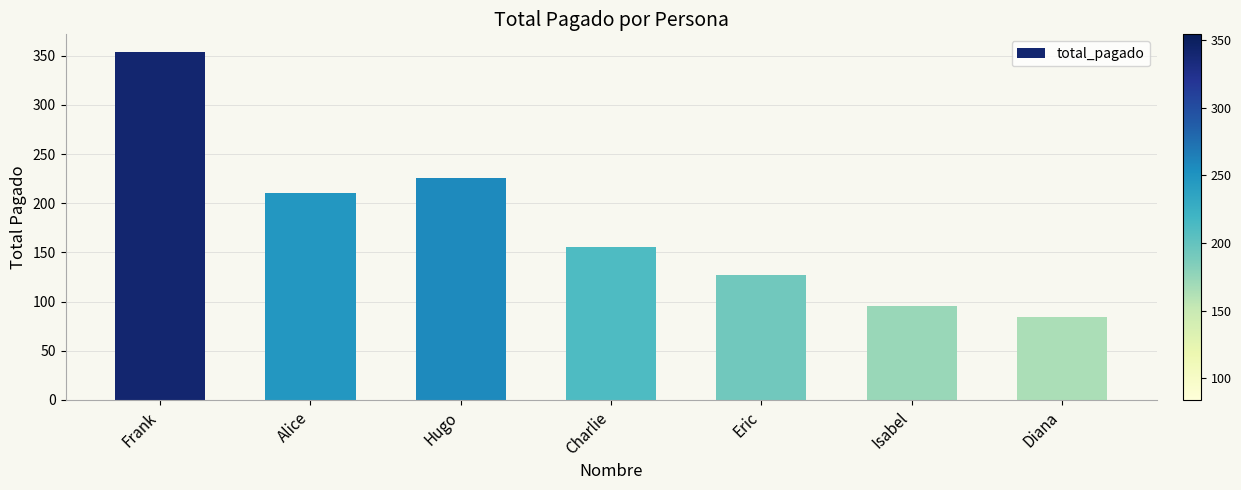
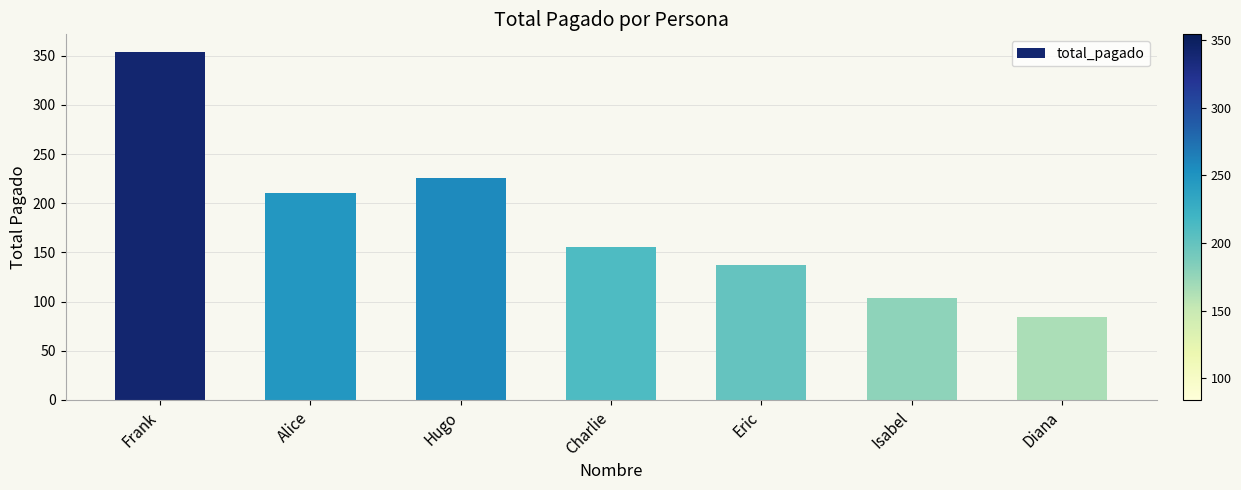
  {
    "Frank": 350,
    "Alice": 210,
    "Hugo": 230,
    "Charlie": 160,
-   "Eric": 130,
-   "Isabel": 96,
+   "Eric": 140,
+   "Isabel": 104,
    "Diana": 80
  }
